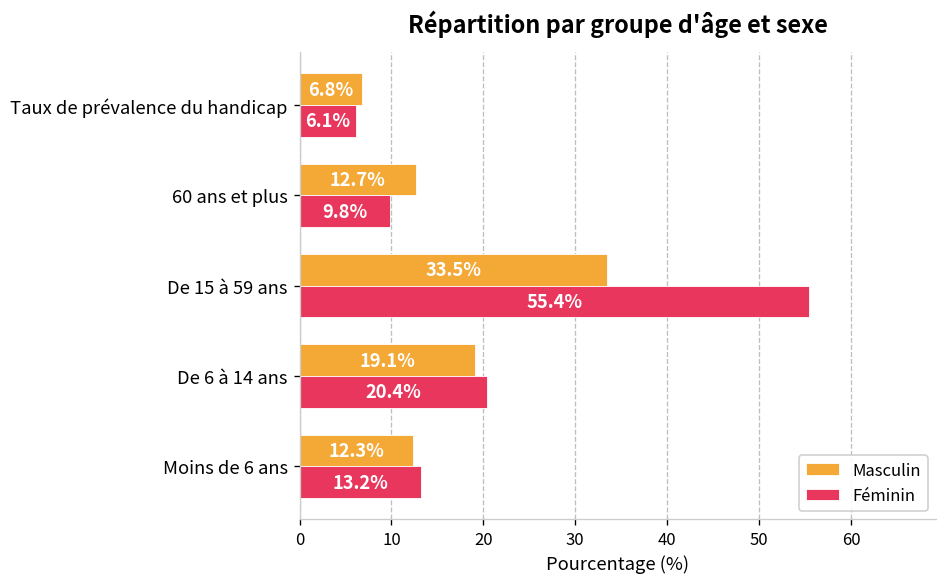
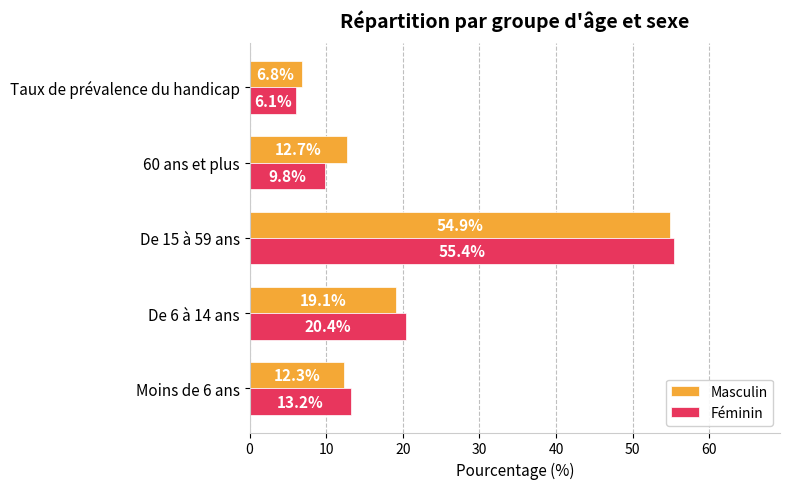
  {
    "Masculin": {
      "Taux de prévalence du handicap": "6.8%",
      "60 ans et plus": "12.7%",
-     "De 15 à 59 ans": "33.5%",
+     "De 15 à 59 ans": "54.9%",
      "De 6 à 14 ans": "19.1%",
      "Moins de 6 ans": "12.3%"
    },
    "Féminin": {
      "Taux de prévalence du handicap": "6.1%",
      "60 ans et plus": "9.8%",
      "De 15 à 59 ans": "55.4%",
      "De 6 à 14 ans": "20.4%",
      "Moins de 6 ans": "13.2%"
    }
  }
